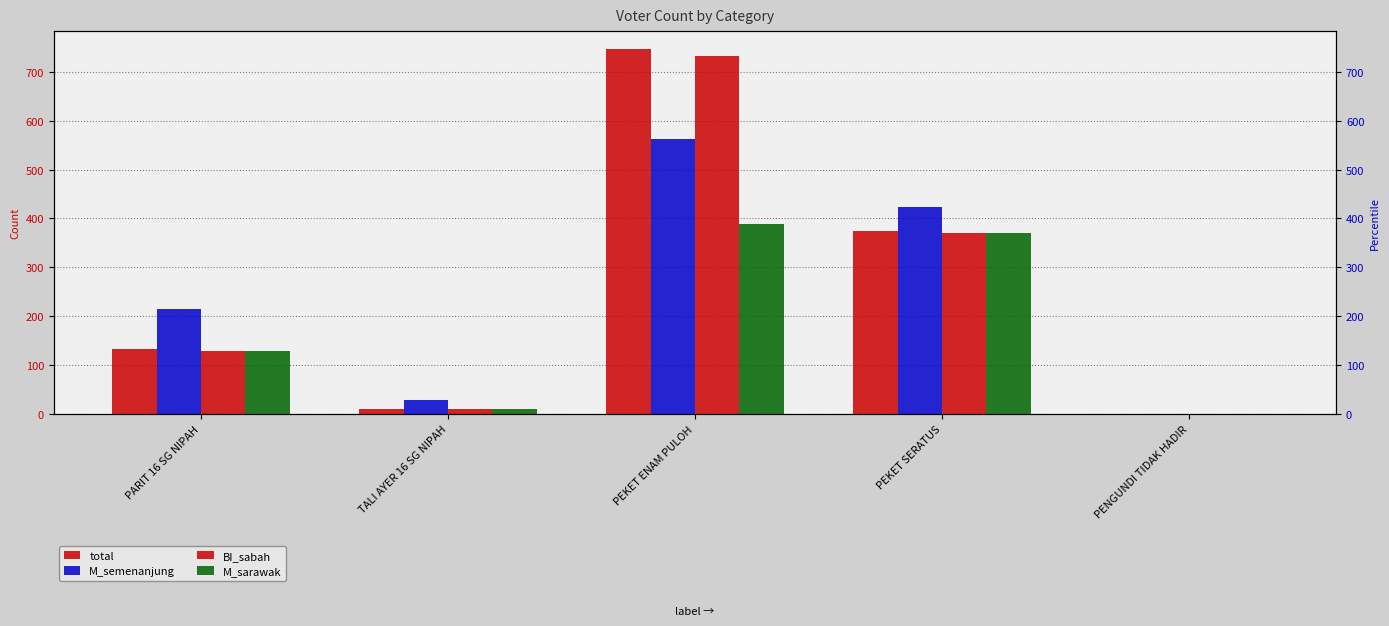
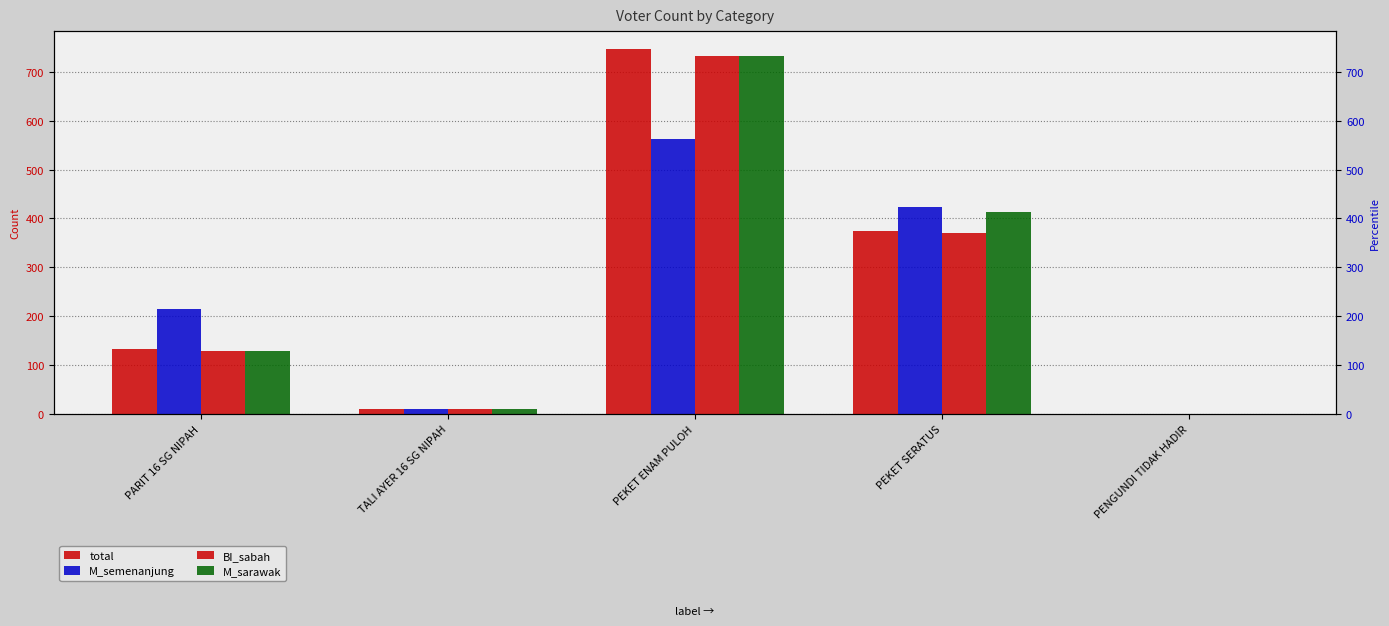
  {
    "M_semenanjung": {
      "PARIT 16 SG NIPAH": 210,
-     "TALI AYER 16 SG NIPAH": 30,
+     "TALI AYER 16 SG NIPAH": 10,
      "PEKET ENAM PULOH": 560,
      "PEKET SERATUS": 420
    },
    "M_sarawak": {
      "PARIT 16 SG NIPAH": 130,
      "TALI AYER 16 SG NIPAH": 10,
-     "PEKET ENAM PULOH": 390,
-     "PEKET SERATUS": 370
+     "PEKET ENAM PULOH": 730,
+     "PEKET SERATUS": 410
    }
  }
